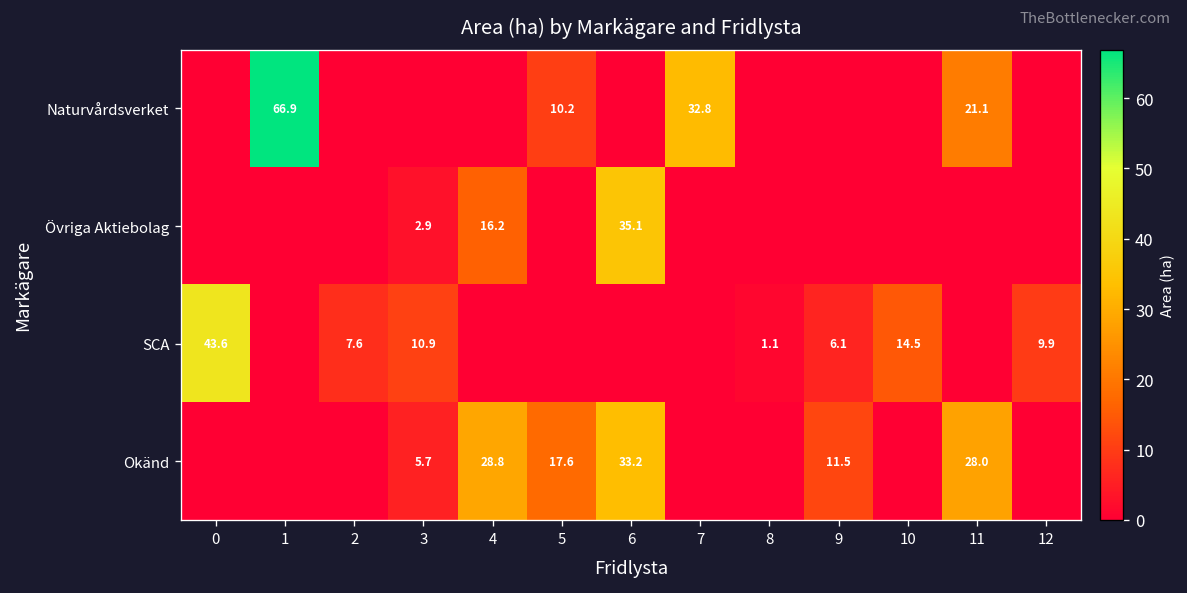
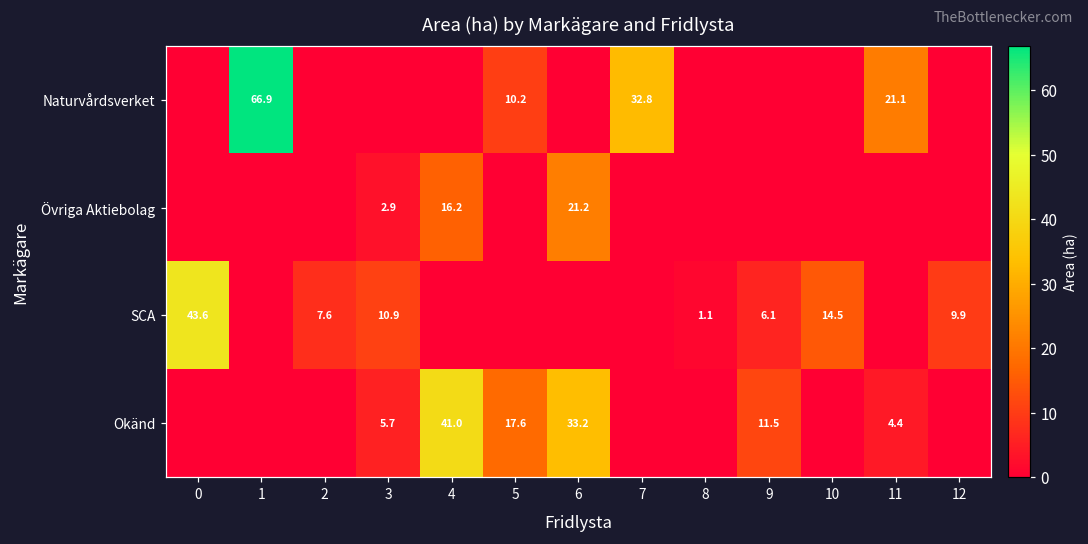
  {
    "Naturvårdsverket": {
      "1": 66.9,
      "5": 10.2,
      "7": 32.8,
      "11": 21.1
    },
    "Övriga Aktiebolag": {
      "3": 2.9,
      "4": 16.2,
-     "6": 35.1
+     "6": 21.2
    },
    "SCA": {
      "0": 43.6,
      "2": 7.6,
      "3": 10.9,
      "8": 1.1,
      "9": 6.1,
      "10": 14.5,
      "12": 9.9
    },
    "Okänd": {
      "3": 5.7,
-     "4": 28.8,
+     "4": 41.0,
      "5": 17.6,
      "6": 33.2,
      "9": 11.5,
-     "11": 28.0
+     "11": 4.4
    }
  }
